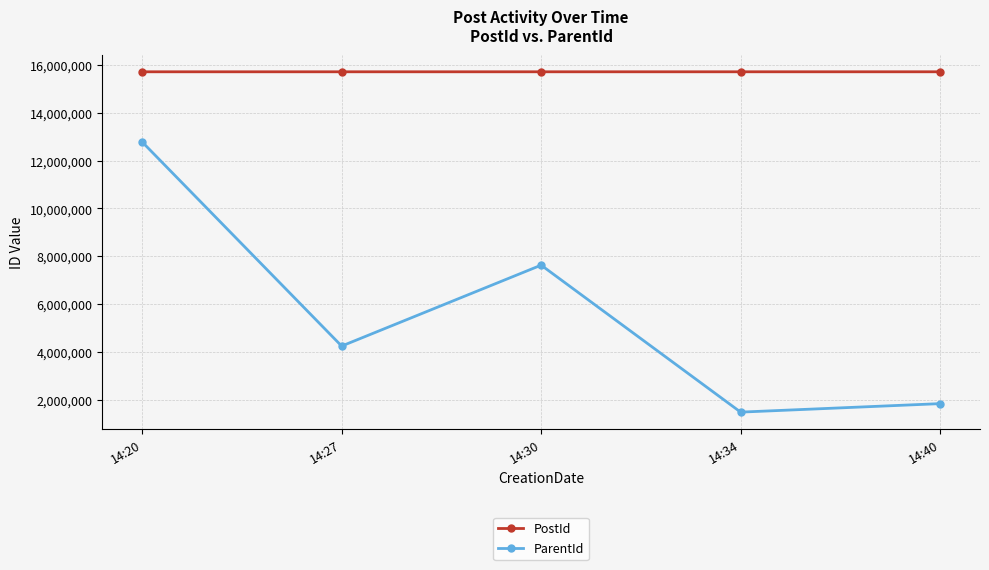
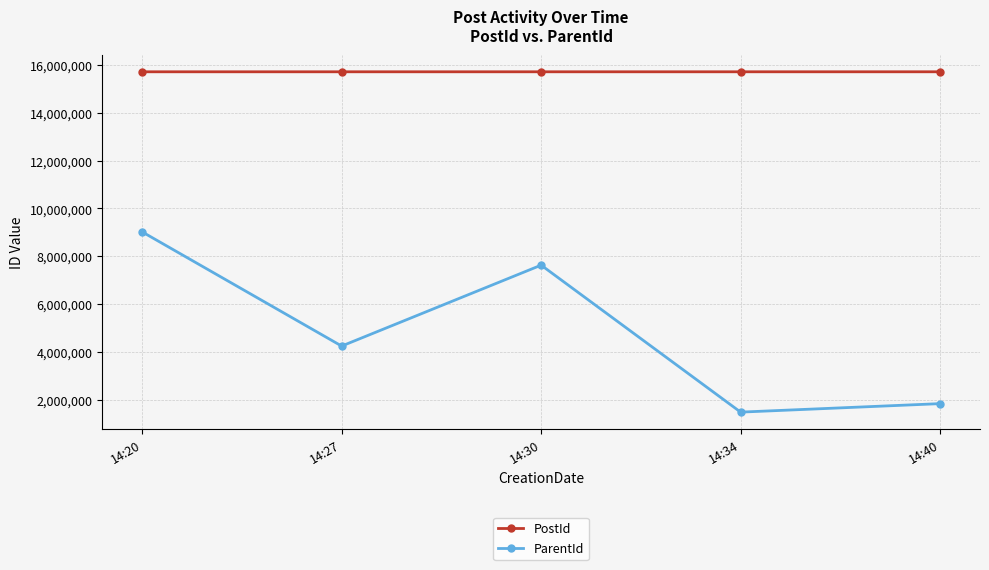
  {
    "PostId": {
      "14:20": "15,700,000",
      "14:27": "15,700,000",
      "14:30": "15,700,000",
      "14:34": "15,700,000",
      "14:40": "15,700,000"
    },
    "ParentId": {
-     "14:20": "12,800,000",
+     "14:20": "9,000,000",
      "14:27": "4,300,000",
      "14:30": "7,600,000",
      "14:34": "1,500,000",
      "14:40": "1,800,000"
    }
  }
